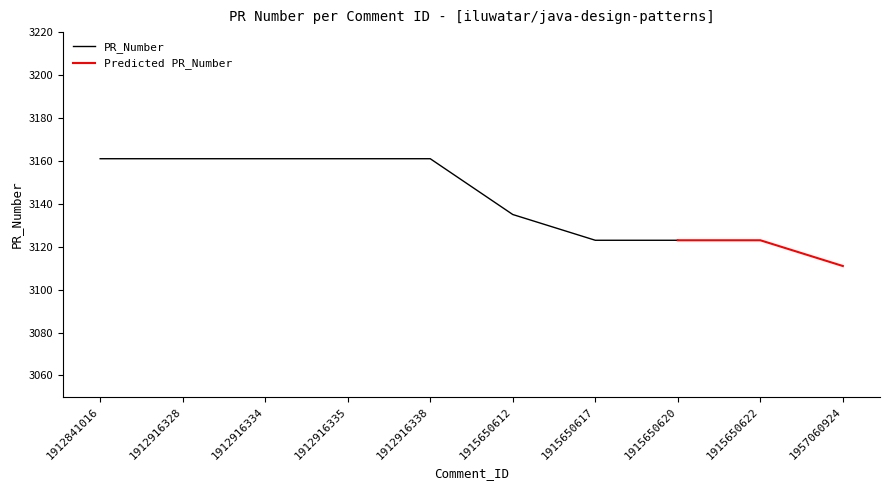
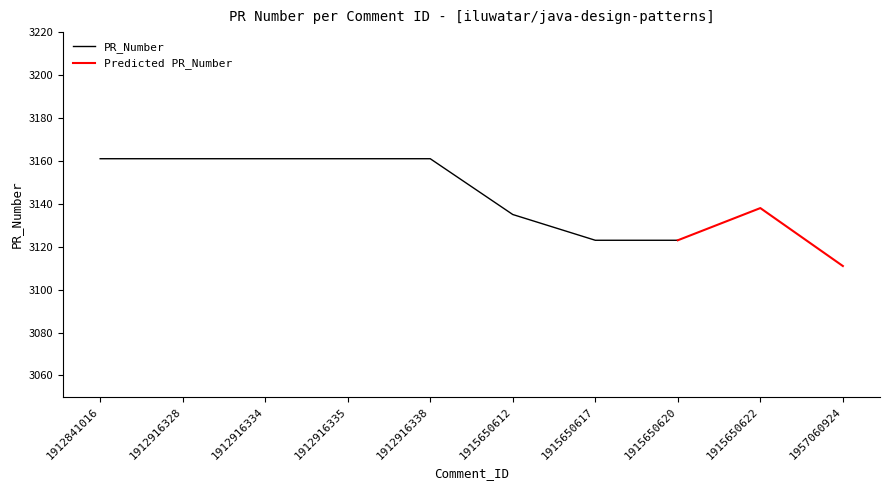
  {
    "PR_Number": {
      "1912841016": 3161,
      "1912916328": 3161,
      "1912916334": 3161,
      "1912916335": 3161,
      "1912916338": 3161,
      "1915650612": 3135,
      "1915650617": 3123
    },
    "Predicted PR_Number": {
-     "1915650622": 3123,
+     "1915650622": 3138,
      "1957060924": 3111
    }
  }
